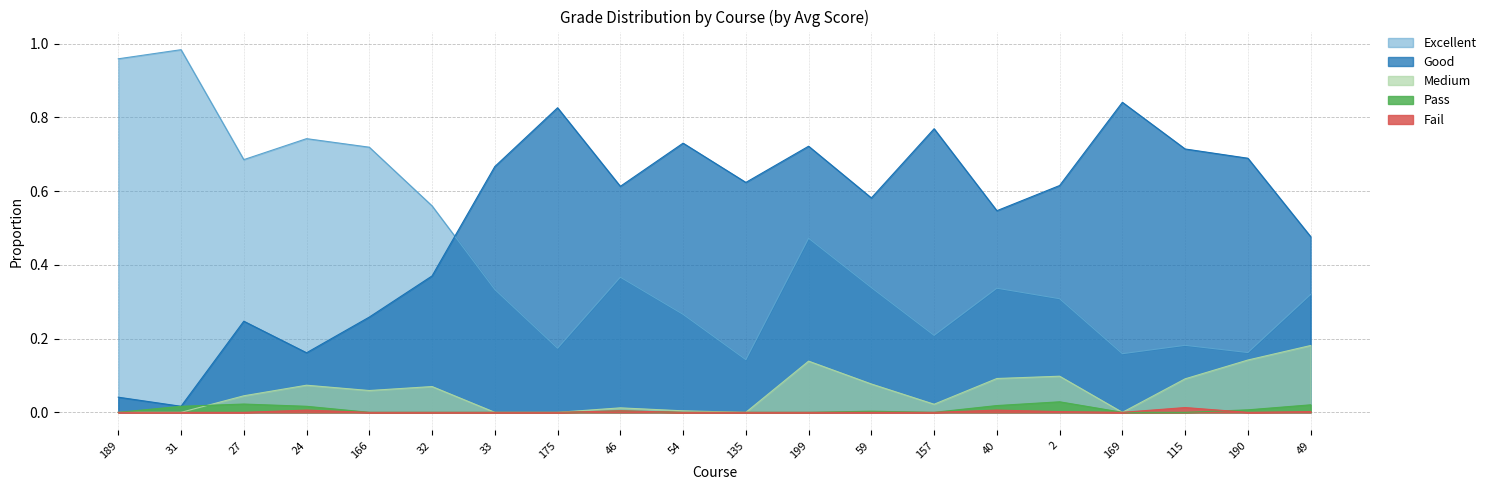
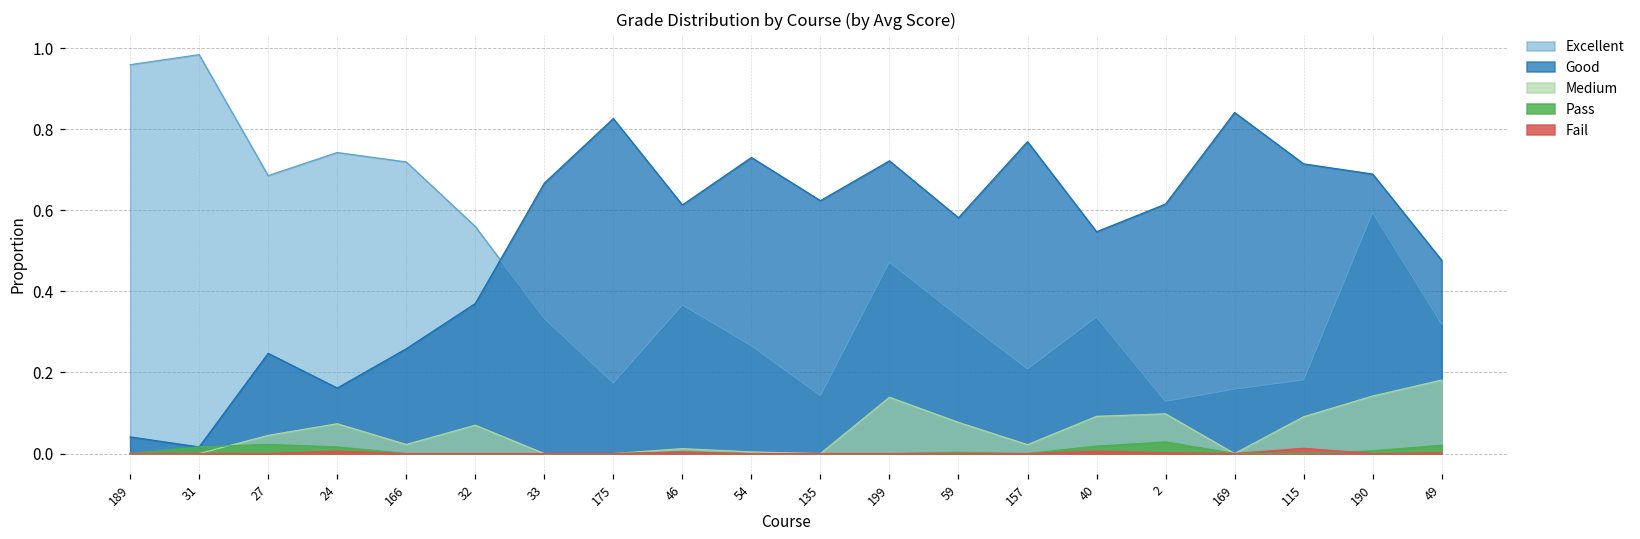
  {
    "Excellent": {
      "189": 0.96,
      "31": 0.98,
      "27": 0.69,
      "24": 0.74,
      "166": 0.72,
      "32": 0.56,
      "33": 0.33,
      "175": 0.17,
      "46": 0.37,
      "54": 0.27,
      "135": 0.14,
      "199": 0.47,
      "59": 0.34,
      "157": 0.21,
      "40": 0.34,
-     "2": 0.31,
+     "2": 0.13,
      "169": 0.16,
      "115": 0.18,
-     "190": 0.16,
+     "190": 0.59,
      "49": 0.32
    },
    "Good": {
      "189": 0.04,
      "27": 0.25,
      "24": 0.16,
      "166": 0.26,
      "32": 0.37,
      "33": 0.67,
      "175": 0.83,
      "46": 0.61,
      "54": 0.73,
      "135": 0.62,
      "199": 0.72,
      "59": 0.58,
      "157": 0.77,
      "40": 0.55,
      "2": 0.62,
      "169": 0.84,
      "115": 0.71,
      "190": 0.69,
      "49": 0.48
    },
    "Medium": {
      "27": 0.04,
      "24": 0.07,
-     "166": 0.06,
+     "166": 0.02,
      "32": 0.07,
      "46": 0.01,
      "199": 0.14,
      "59": 0.08,
      "157": 0.02,
      "40": 0.09,
      "2": 0.10,
      "115": 0.09,
      "190": 0.14,
      "49": 0.18
    },
    "Pass": {
      "27": 0.02,
      "24": 0.02,
      "40": 0.02,
      "2": 0.03,
      "115": 0.00,
      "49": 0.02
    },
    "Fail": {
      "27": 0.00,
      "24": 0.01,
      "40": 0.01,
      "2": 0.00,
      "115": 0.01,
      "49": 0.00
    }
  }
